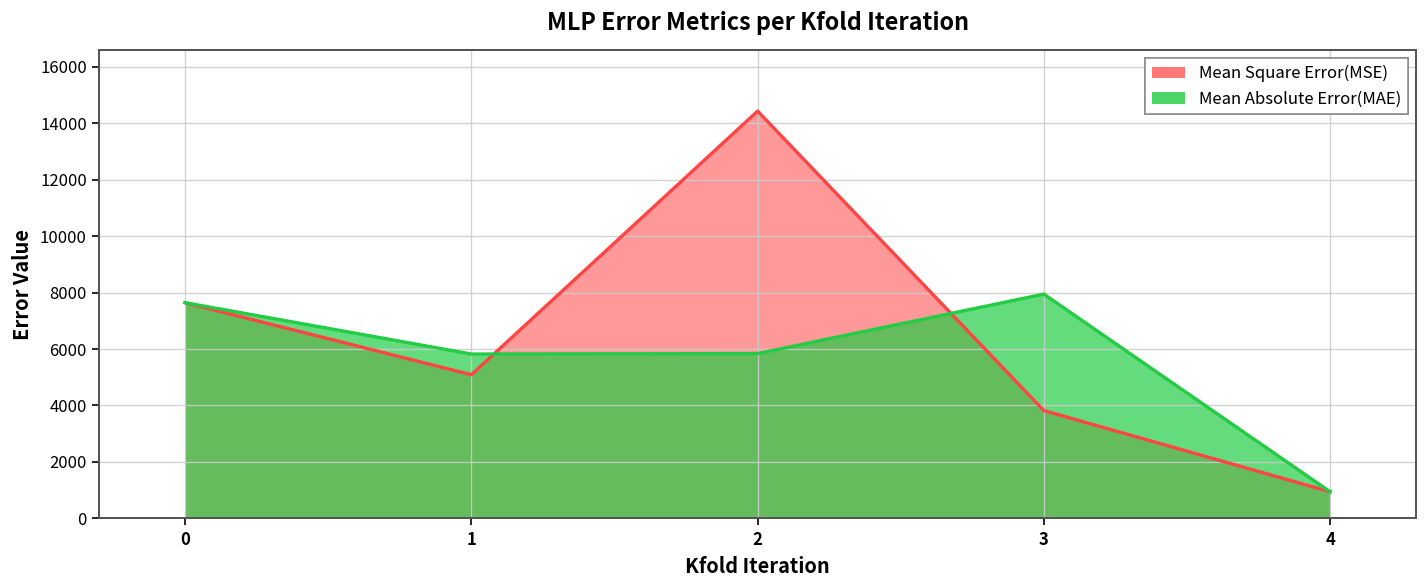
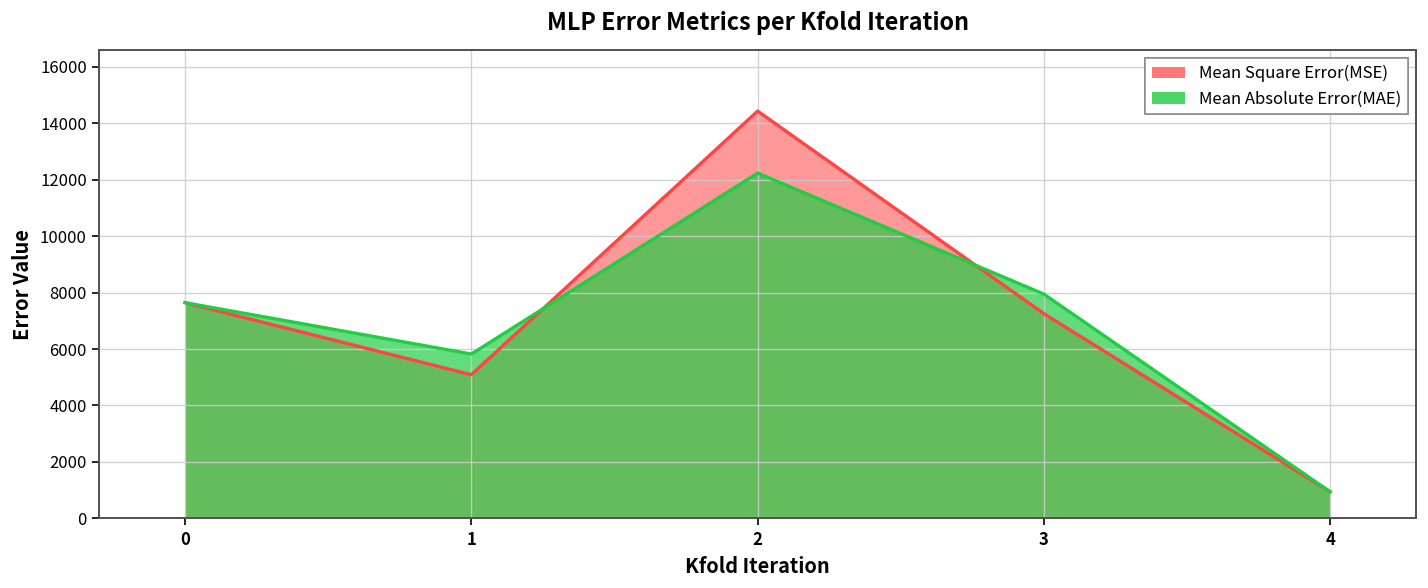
  {
    "Mean Square Error(MSE)": {
      "1": 5100,
      "2": 14400,
-     "3": 3800
+     "3": 7300
    },
    "Mean Absolute Error(MAE)": {
      "1": 5800,
-     "2": 5800,
+     "2": 12200,
      "3": 7900
    }
  }
